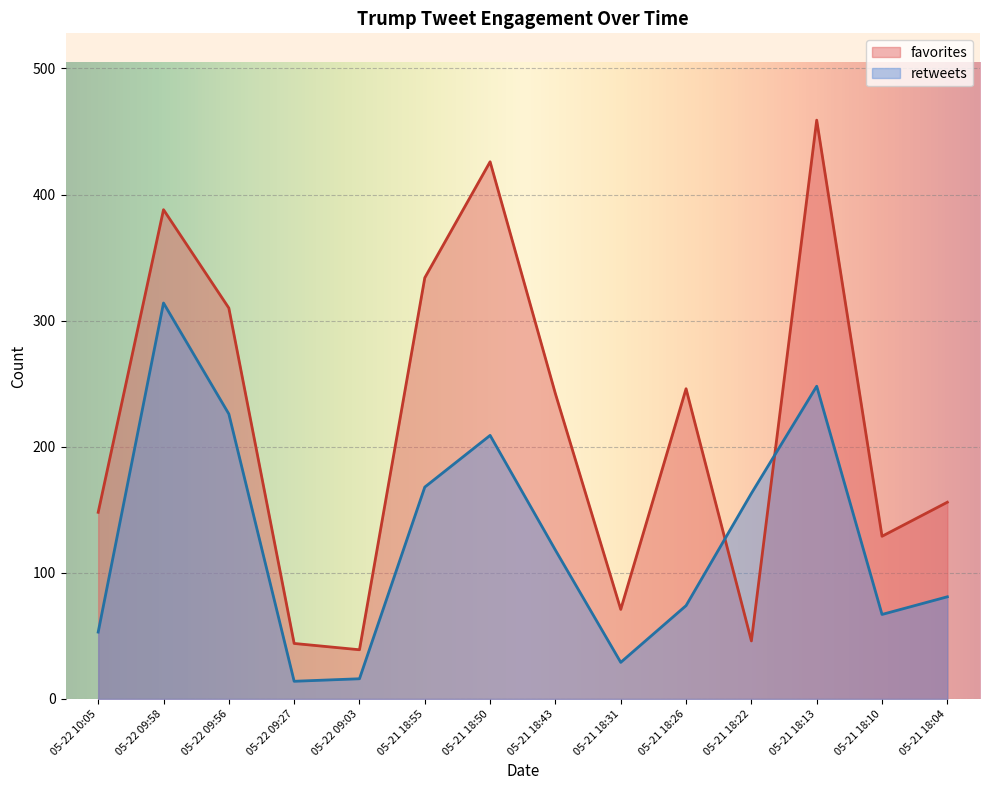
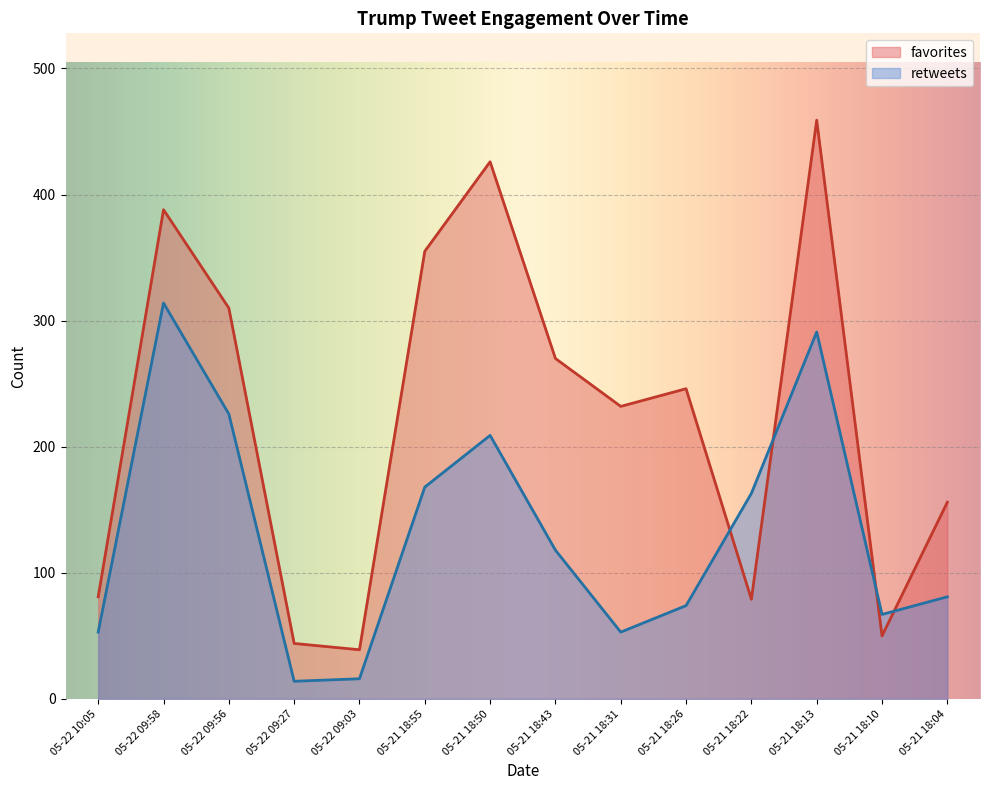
  {
    "favorites": {
-     "05-22 10:05": 148,
+     "05-22 10:05": 81,
      "05-22 09:58": 388,
      "05-22 09:56": 310,
      "05-22 09:27": 44,
      "05-22 09:03": 39,
-     "05-21 18:55": 334,
+     "05-21 18:55": 355,
      "05-21 18:50": 426,
-     "05-21 18:43": 242,
-     "05-21 18:31": 71,
+     "05-21 18:43": 270,
+     "05-21 18:31": 232,
      "05-21 18:26": 246,
-     "05-21 18:22": 46,
+     "05-21 18:22": 79,
      "05-21 18:13": 459,
-     "05-21 18:10": 129,
+     "05-21 18:10": 50,
      "05-21 18:04": 156
    },
    "retweets": {
      "05-22 10:05": 53,
      "05-22 09:58": 314,
      "05-22 09:56": 226,
      "05-22 09:27": 14,
      "05-22 09:03": 16,
      "05-21 18:55": 168,
      "05-21 18:50": 209,
      "05-21 18:43": 118,
-     "05-21 18:31": 29,
+     "05-21 18:31": 53,
      "05-21 18:26": 74,
      "05-21 18:22": 163,
-     "05-21 18:13": 248,
+     "05-21 18:13": 291,
      "05-21 18:10": 67,
      "05-21 18:04": 81
    }
  }
